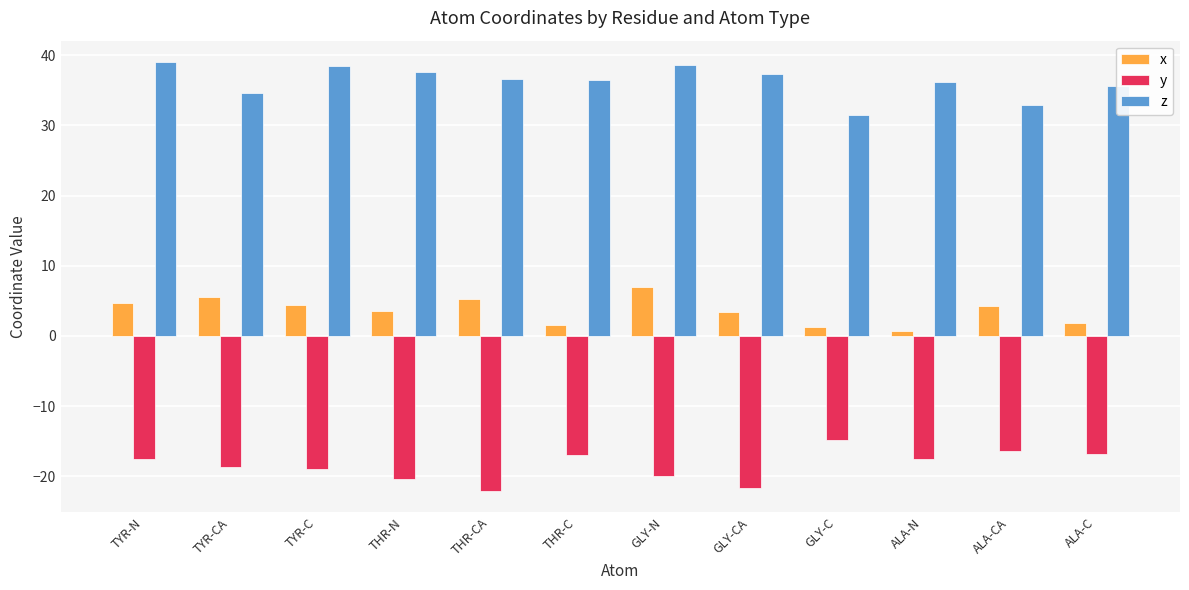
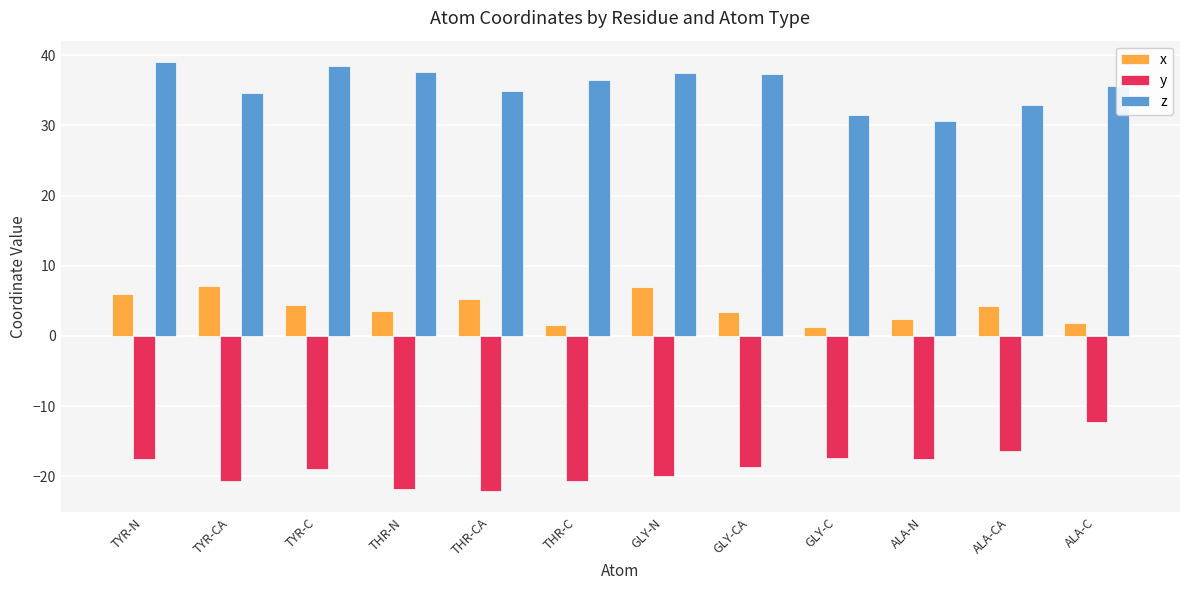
  {
    "x": {
-     "TYR-N": 5,
-     "TYR-CA": 6,
+     "TYR-N": 6,
+     "TYR-CA": 7,
      "TYR-C": 4,
      "THR-N": 4,
      "THR-CA": 5,
      "THR-C": 2,
      "GLY-N": 7,
      "GLY-CA": 3,
      "GLY-C": 1,
-     "ALA-N": 1,
+     "ALA-N": 2,
      "ALA-CA": 4,
      "ALA-C": 2
    },
    "y": {
      "TYR-N": -18,
-     "TYR-CA": -19,
+     "TYR-CA": -21,
      "TYR-C": -19,
-     "THR-N": -20,
+     "THR-N": -22,
      "THR-CA": -22,
-     "THR-C": -17,
+     "THR-C": -21,
      "GLY-N": -20,
-     "GLY-CA": -22,
-     "GLY-C": -15,
+     "GLY-CA": -19,
+     "GLY-C": -17,
      "ALA-N": -18,
      "ALA-CA": -16,
-     "ALA-C": -17
+     "ALA-C": -12
    },
    "z": {
      "TYR-N": 39,
      "TYR-CA": 35,
      "TYR-C": 38,
      "THR-N": 38,
-     "THR-CA": 37,
+     "THR-CA": 35,
      "THR-C": 36,
-     "GLY-N": 39,
+     "GLY-N": 37,
      "GLY-CA": 37,
      "GLY-C": 32,
-     "ALA-N": 36,
+     "ALA-N": 31,
      "ALA-CA": 33
    }
  }
